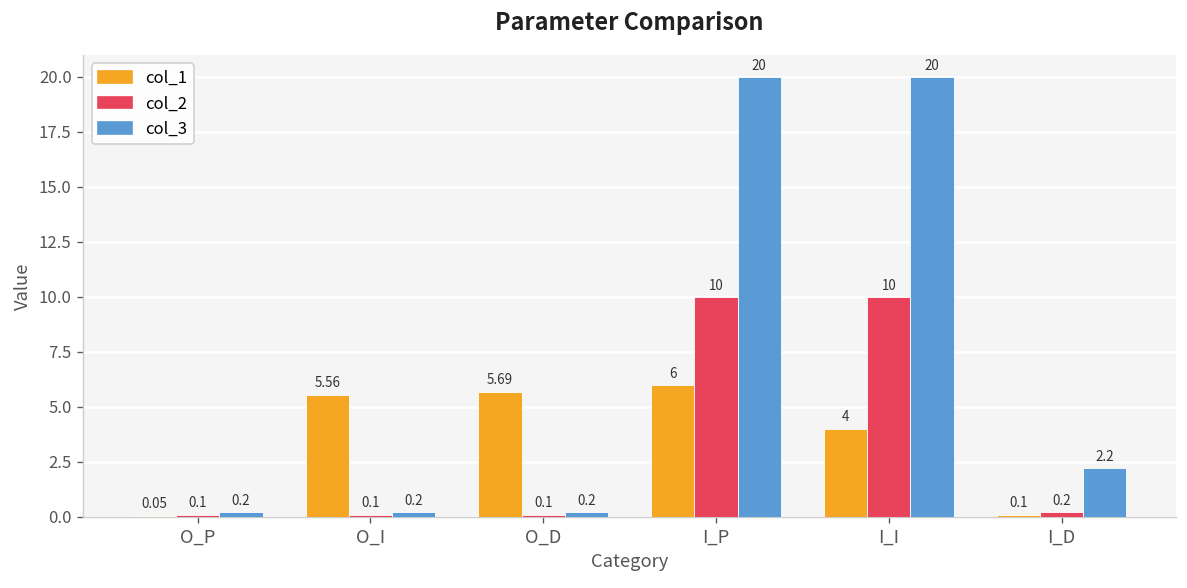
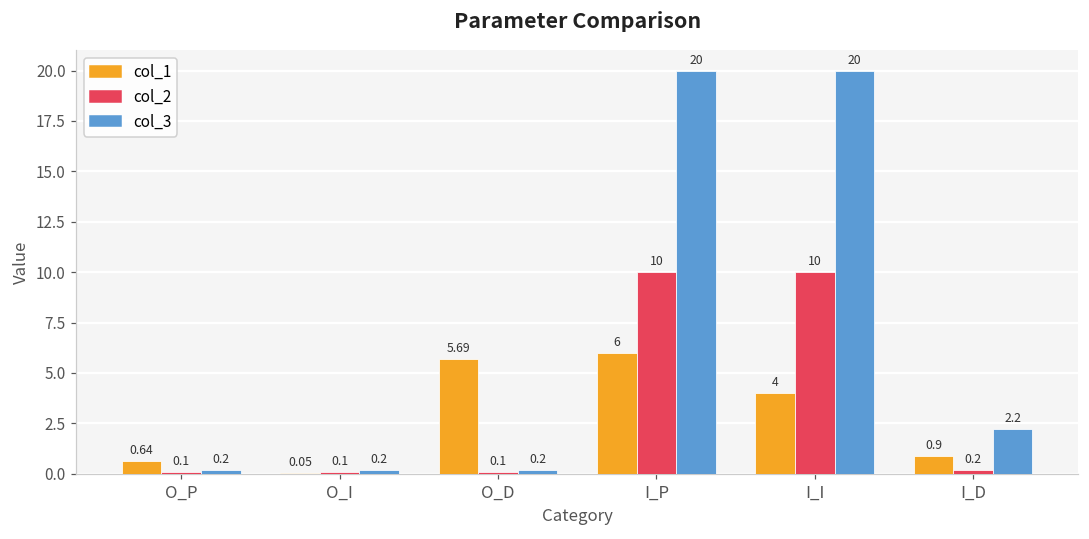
  {
    "col_1": {
-     "O_P": 0.05,
-     "O_I": 5.56,
+     "O_P": 0.64,
+     "O_I": 0.05,
      "O_D": 5.69,
      "I_P": 6,
      "I_I": 4,
-     "I_D": 0.1
+     "I_D": 0.9
    },
    "col_2": {
      "O_P": 0.1,
      "O_I": 0.1,
      "O_D": 0.1,
      "I_P": 10,
      "I_I": 10,
      "I_D": 0.2
    },
    "col_3": {
      "O_P": 0.2,
      "O_I": 0.2,
      "O_D": 0.2,
      "I_P": 20,
      "I_I": 20,
      "I_D": 2.2
    }
  }
